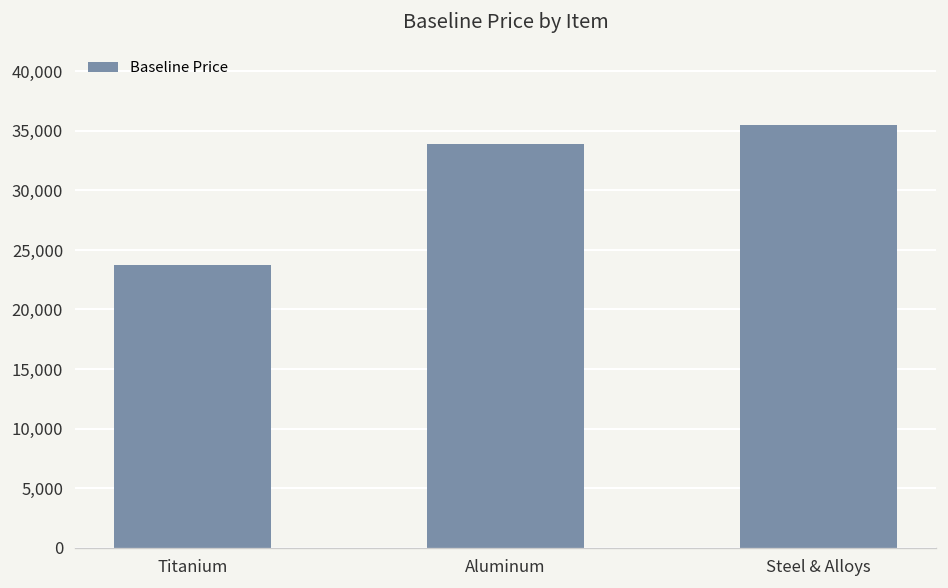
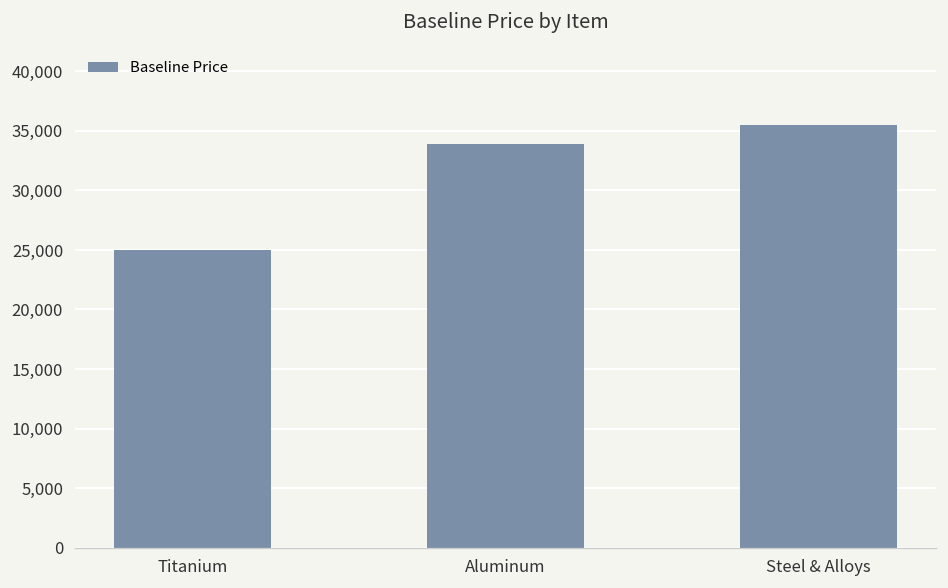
  {
-   "Titanium": "24,000",
+   "Titanium": "25,000",
    "Aluminum": "34,000",
    "Steel & Alloys": "36,000"
  }
